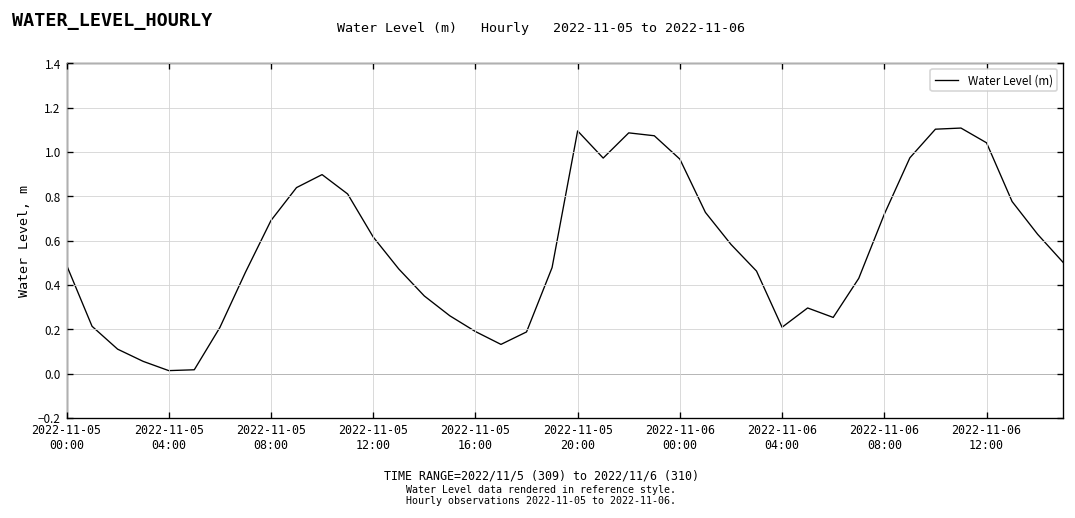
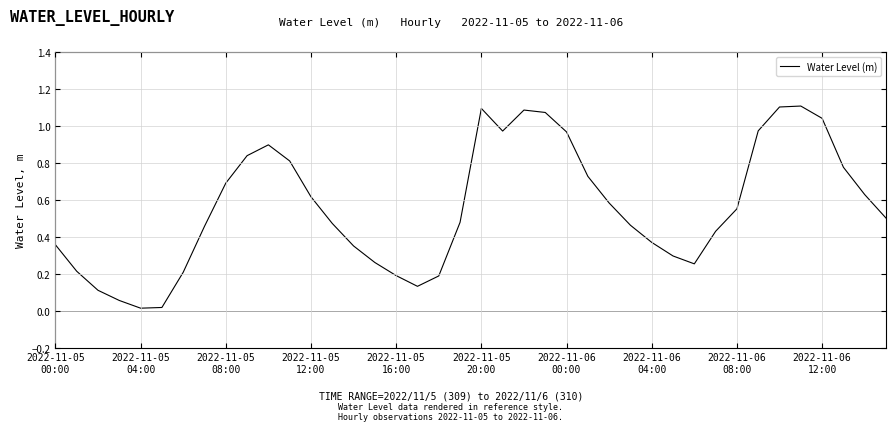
  {
-   "2022-11-05 00:00": 0.49,
+   "2022-11-05 00:00": 0.36,
    "2022-11-05 04:00": 0.01,
    "2022-11-05 08:00": 0.69,
    "2022-11-05 12:00": 0.62,
    "2022-11-05 16:00": 0.19,
    "2022-11-05 20:00": 1.09,
    "2022-11-06 00:00": 0.97,
-   "2022-11-06 04:00": 0.21,
-   "2022-11-06 08:00": 0.72,
+   "2022-11-06 04:00": 0.37,
+   "2022-11-06 08:00": 0.55,
    "2022-11-06 12:00": 1.04
  }
